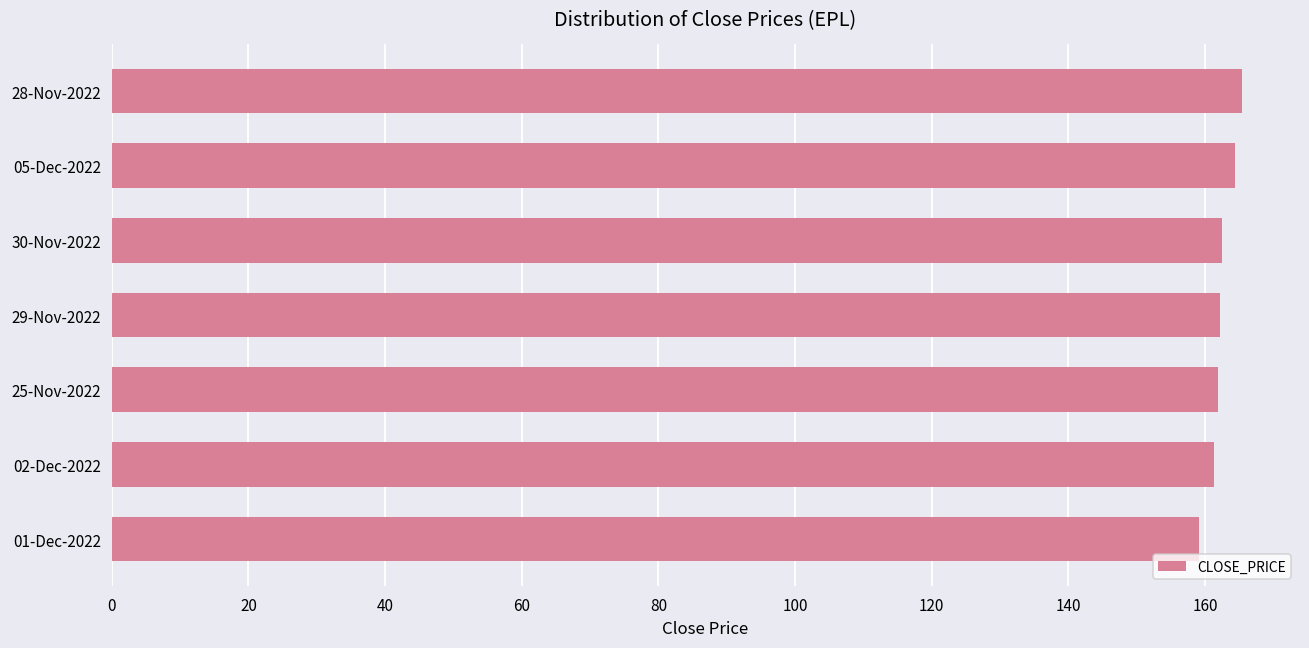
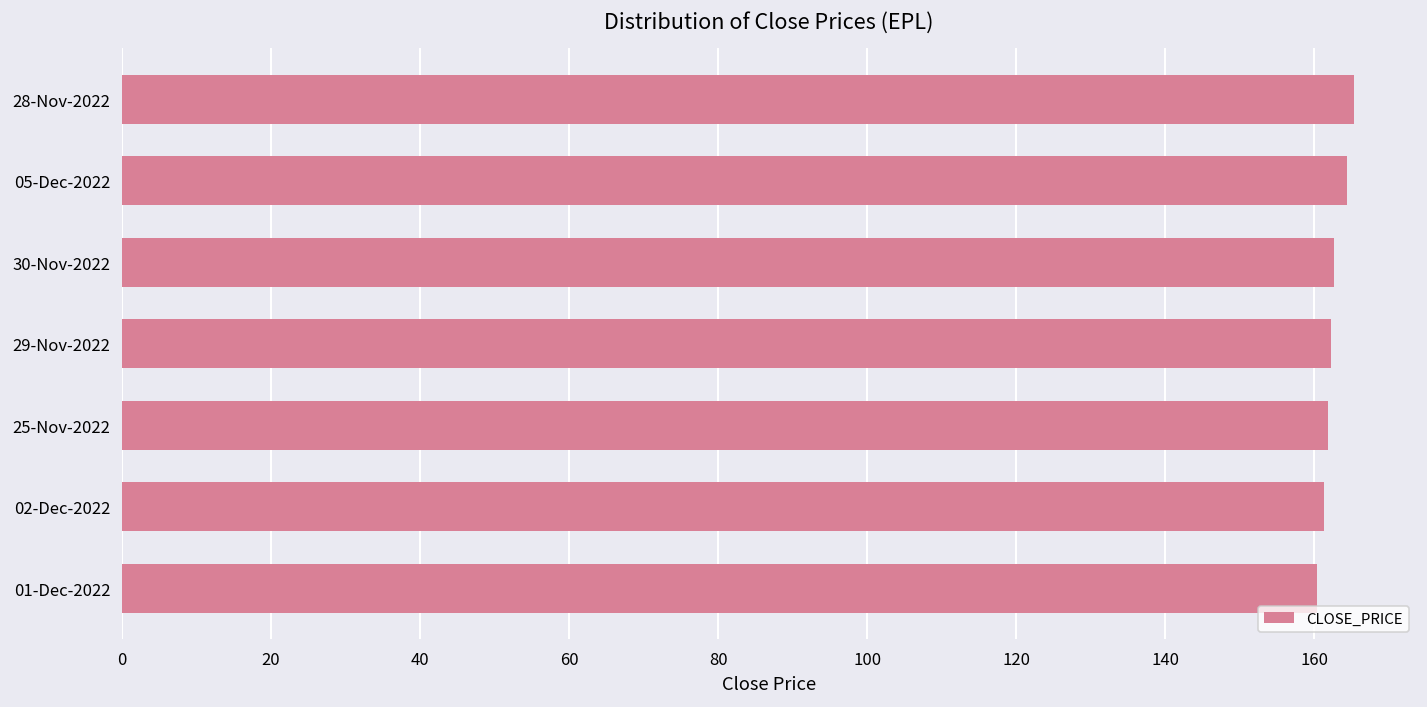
  {
    "28-Nov-2022": 165,
    "05-Dec-2022": 164,
    "30-Nov-2022": 163,
    "29-Nov-2022": 162,
    "25-Nov-2022": 162,
    "02-Dec-2022": 161,
-   "01-Dec-2022": 159
+   "01-Dec-2022": 160
  }
